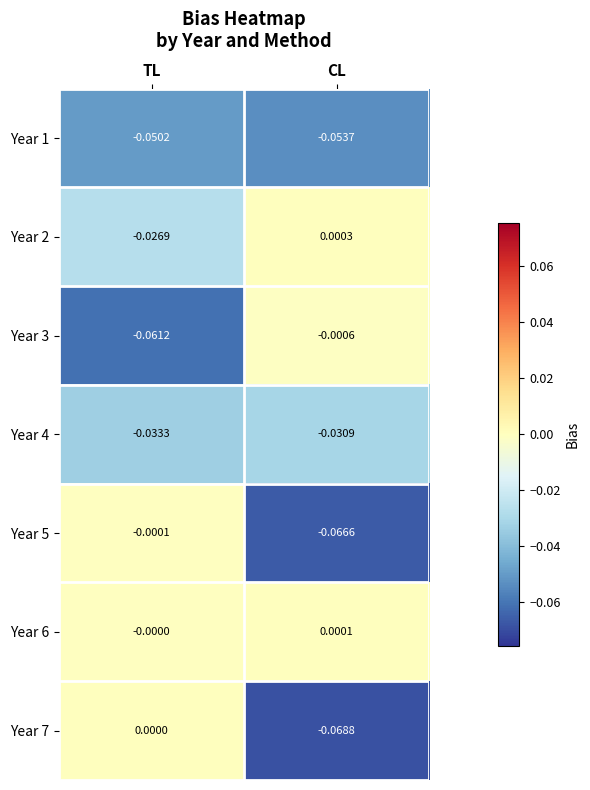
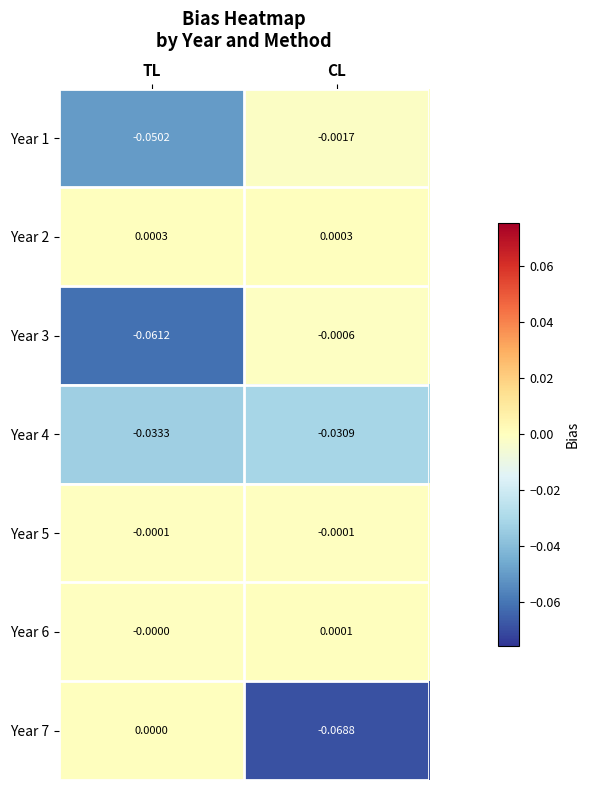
  {
    "Year 1": {
      "TL": -0.0502,
-     "CL": -0.0537
+     "CL": -0.0017
    },
    "Year 2": {
-     "TL": -0.0269,
+     "TL": 0.0003,
      "CL": 0.0003
    },
    "Year 3": {
      "TL": -0.0612,
      "CL": -0.0006
    },
    "Year 4": {
      "TL": -0.0333,
      "CL": -0.0309
    },
    "Year 5": {
      "TL": -0.0001,
-     "CL": -0.0666
+     "CL": -0.0001
    },
    "Year 6": {
      "TL": -0.0000,
      "CL": 0.0001
    },
    "Year 7": {
      "TL": 0.0000,
      "CL": -0.0688
    }
  }
